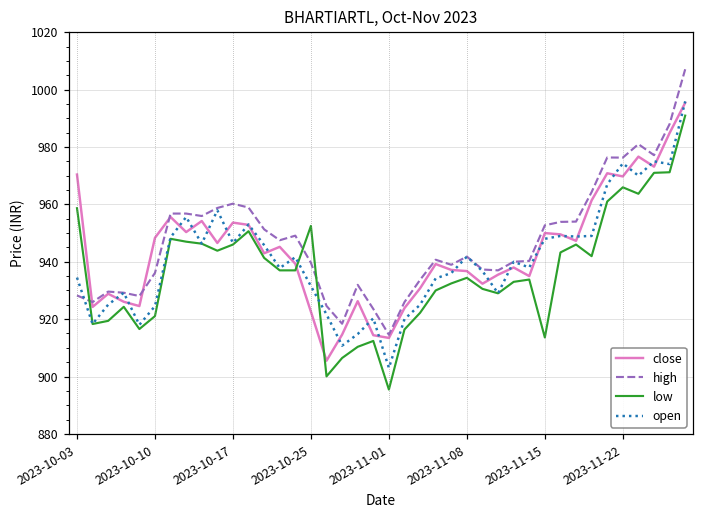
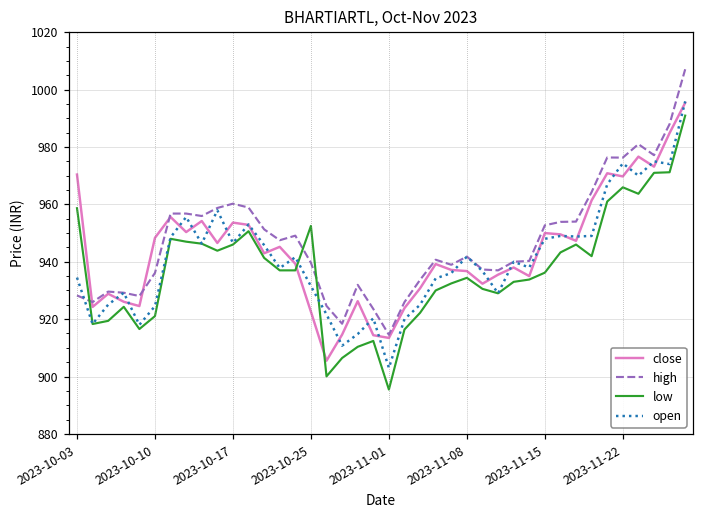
  {
    "close": {
      "2023-10-03": 970,
      "2023-10-10": 948,
      "2023-10-17": 954,
      "2023-10-25": 923,
      "2023-11-01": 913,
      "2023-11-08": 937,
      "2023-11-15": 950,
      "2023-11-22": 970
    },
    "high": {
      "2023-10-03": 928,
      "2023-10-10": 936,
      "2023-10-17": 960,
      "2023-10-25": 940,
      "2023-11-01": 915,
      "2023-11-15": 953,
      "2023-11-22": 976
    },
    "low": {
      "2023-10-03": 959,
      "2023-10-10": 921,
      "2023-10-25": 953,
      "2023-11-01": 895,
      "2023-11-08": 934,
-     "2023-11-15": 914,
+     "2023-11-15": 936,
      "2023-11-22": 966
    },
    "open": {
      "2023-10-03": 935,
      "2023-10-10": 925,
      "2023-10-25": 932,
      "2023-11-01": 903,
      "2023-11-15": 948,
      "2023-11-22": 974
    }
  }
